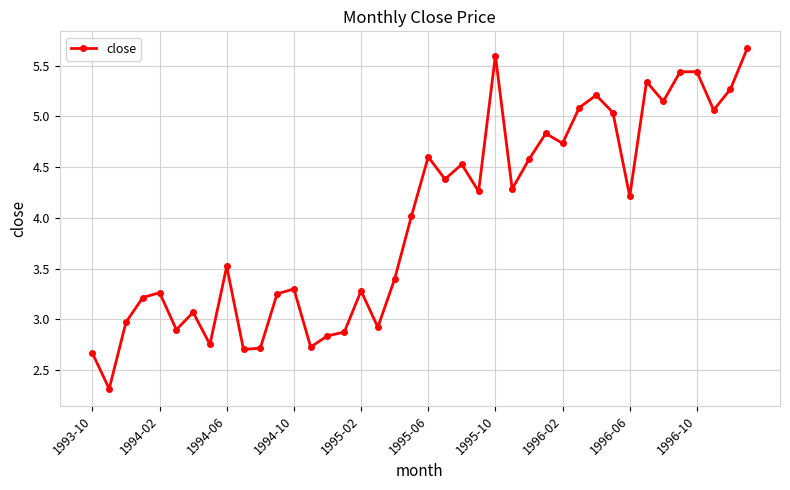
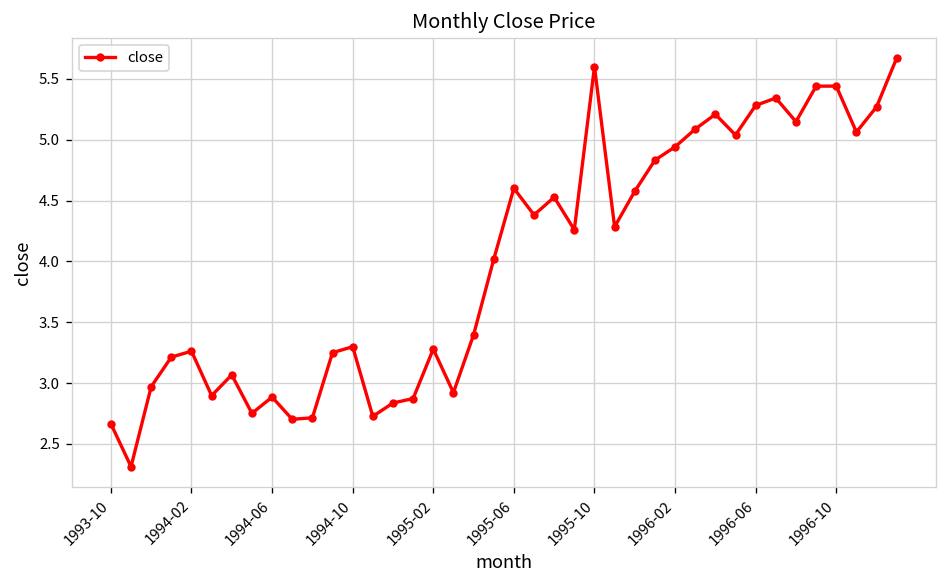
  {
    "1993-10": 2.67,
    "1994-02": 3.26,
-   "1994-06": 3.52,
+   "1994-06": 2.88,
    "1994-10": 3.30,
    "1995-02": 3.28,
    "1995-06": 4.60,
    "1995-10": 5.60,
-   "1996-02": 4.73,
-   "1996-06": 4.21,
+   "1996-02": 4.94,
+   "1996-06": 5.28,
    "1996-10": 5.44
  }
